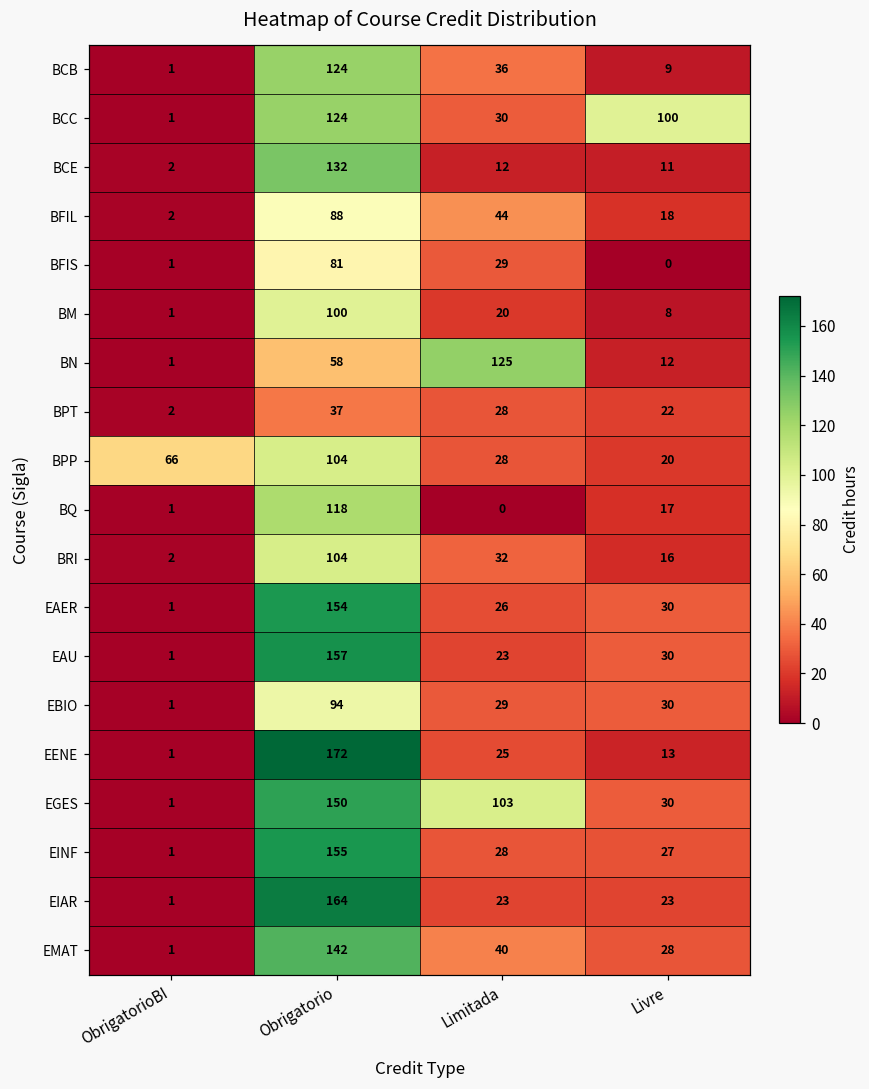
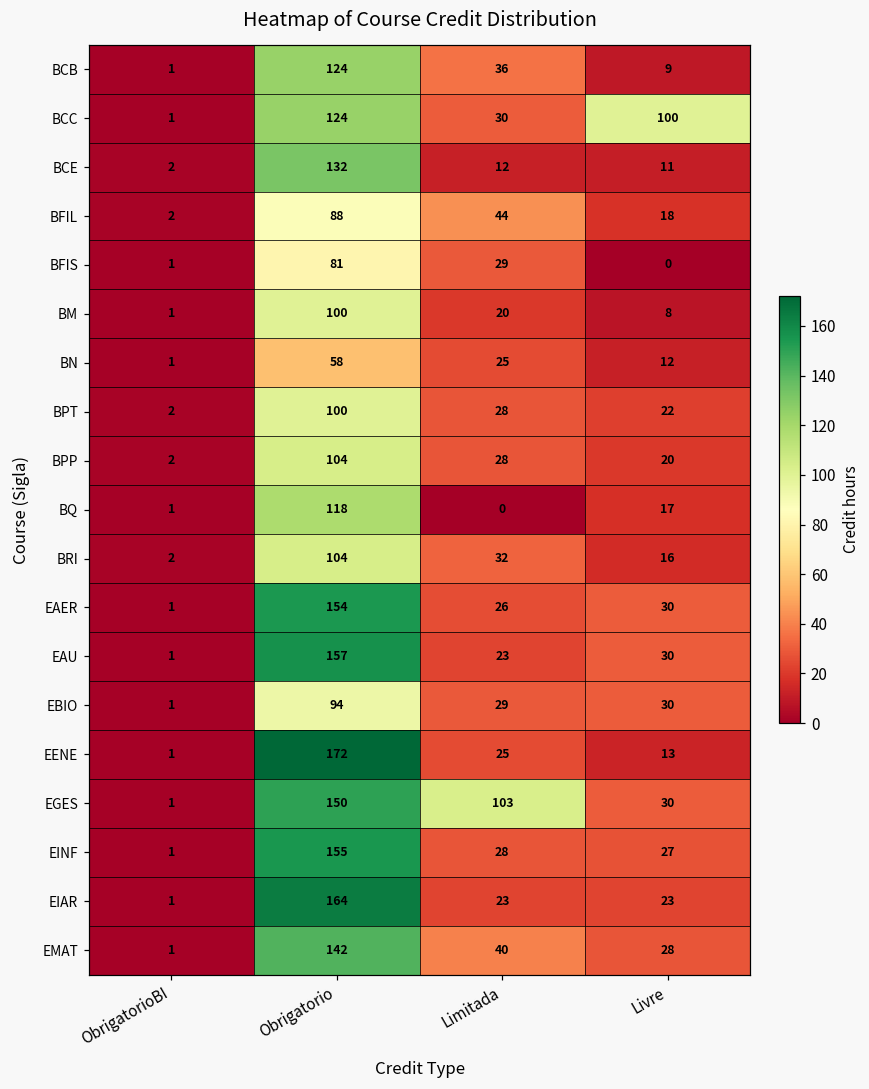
  {
    "BCB": {
      "ObrigatorioBI": 1,
      "Obrigatorio": 124,
      "Limitada": 36,
      "Livre": 9
    },
    "BCC": {
      "ObrigatorioBI": 1,
      "Obrigatorio": 124,
      "Limitada": 30,
      "Livre": 100
    },
    "BCE": {
      "ObrigatorioBI": 2,
      "Obrigatorio": 132,
      "Limitada": 12,
      "Livre": 11
    },
    "BFIL": {
      "ObrigatorioBI": 2,
      "Obrigatorio": 88,
      "Limitada": 44,
      "Livre": 18
    },
    "BFIS": {
      "ObrigatorioBI": 1,
      "Obrigatorio": 81,
      "Limitada": 29,
      "Livre": 0
    },
    "BM": {
      "ObrigatorioBI": 1,
      "Obrigatorio": 100,
      "Limitada": 20,
      "Livre": 8
    },
    "BN": {
      "ObrigatorioBI": 1,
      "Obrigatorio": 58,
-     "Limitada": 125,
+     "Limitada": 25,
      "Livre": 12
    },
    "BPT": {
      "ObrigatorioBI": 2,
-     "Obrigatorio": 37,
+     "Obrigatorio": 100,
      "Limitada": 28,
      "Livre": 22
    },
    "BPP": {
-     "ObrigatorioBI": 66,
+     "ObrigatorioBI": 2,
      "Obrigatorio": 104,
      "Limitada": 28,
      "Livre": 20
    },
    "BQ": {
      "ObrigatorioBI": 1,
      "Obrigatorio": 118,
      "Limitada": 0,
      "Livre": 17
    },
    "BRI": {
      "ObrigatorioBI": 2,
      "Obrigatorio": 104,
      "Limitada": 32,
      "Livre": 16
    },
    "EAER": {
      "ObrigatorioBI": 1,
      "Obrigatorio": 154,
      "Limitada": 26,
      "Livre": 30
    },
    "EAU": {
      "ObrigatorioBI": 1,
      "Obrigatorio": 157,
      "Limitada": 23,
      "Livre": 30
    },
    "EBIO": {
      "ObrigatorioBI": 1,
      "Obrigatorio": 94,
      "Limitada": 29,
      "Livre": 30
    },
    "EENE": {
      "ObrigatorioBI": 1,
      "Obrigatorio": 172,
      "Limitada": 25,
      "Livre": 13
    },
    "EGES": {
      "ObrigatorioBI": 1,
      "Obrigatorio": 150,
      "Limitada": 103,
      "Livre": 30
    },
    "EINF": {
      "ObrigatorioBI": 1,
      "Obrigatorio": 155,
      "Limitada": 28,
      "Livre": 27
    },
    "EIAR": {
      "ObrigatorioBI": 1,
      "Obrigatorio": 164,
      "Limitada": 23,
      "Livre": 23
    },
    "EMAT": {
      "ObrigatorioBI": 1,
      "Obrigatorio": 142,
      "Limitada": 40,
      "Livre": 28
    }
  }
